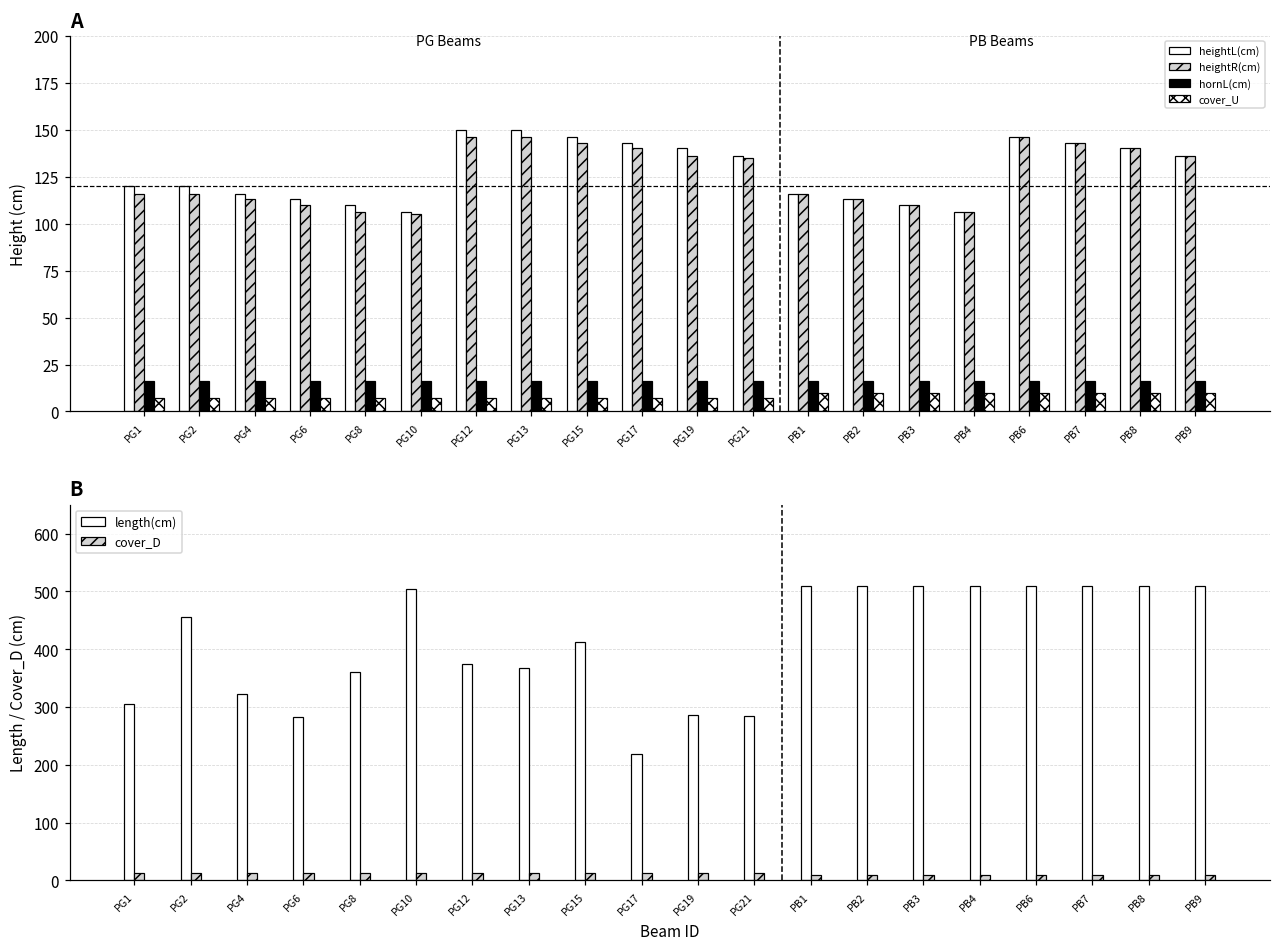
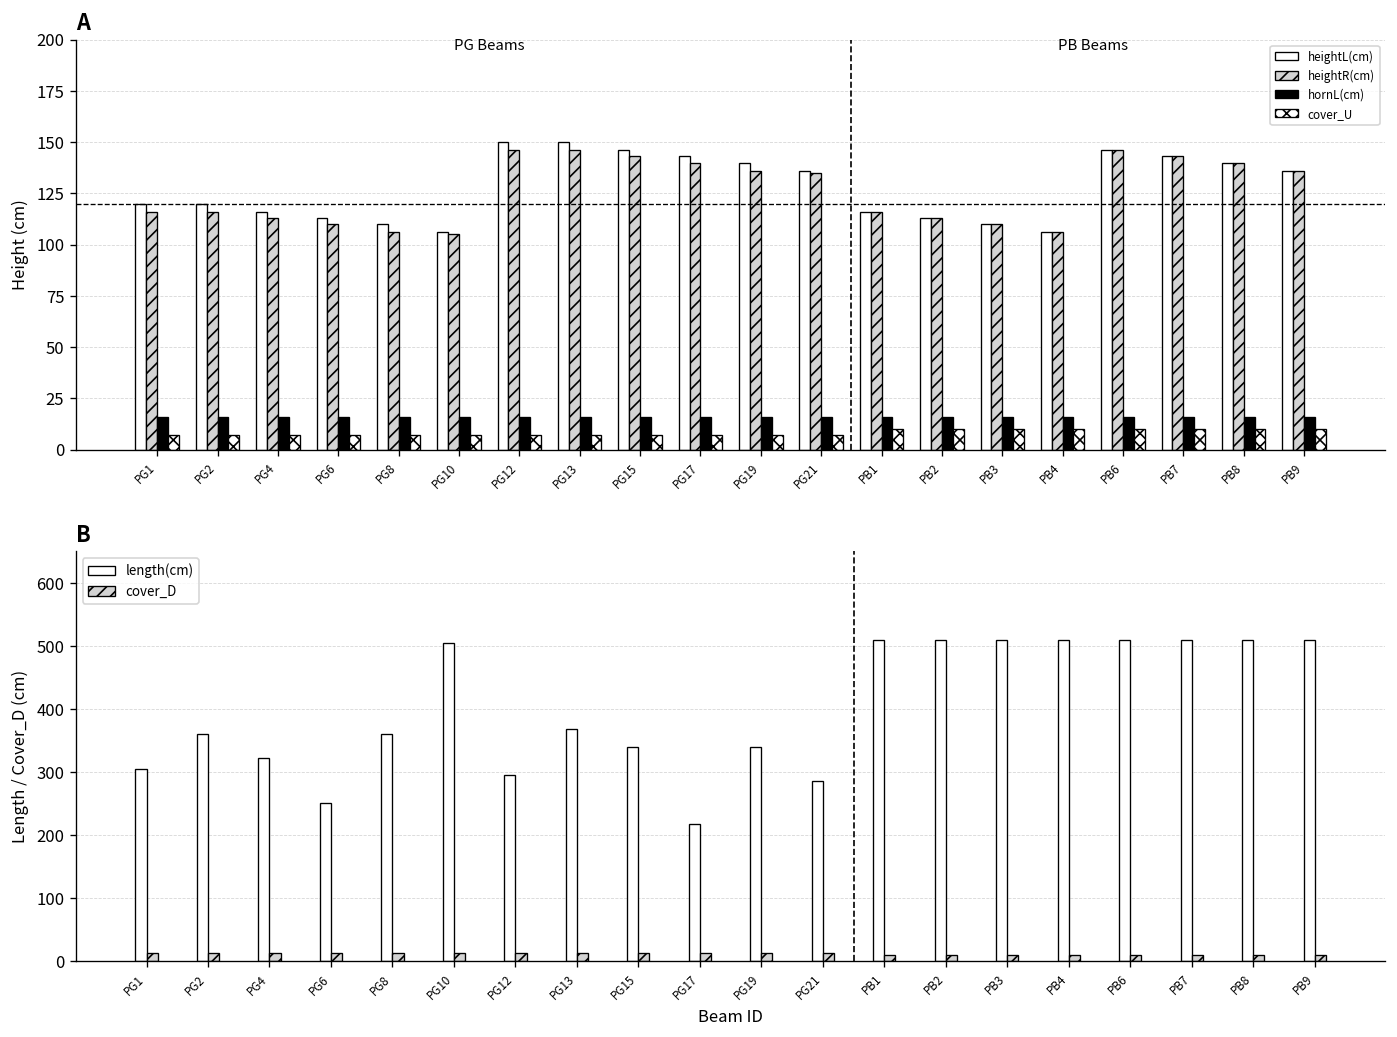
  {
    "A": {
      "heightR(cm)": {
        "PG1": 116,
        "PG2": 116,
        "PG4": 113,
        "PG6": 110,
        "PG8": 106,
        "PG10": 105,
        "PG12": 146,
        "PG13": 146,
        "PG15": 143,
        "PG17": 140,
        "PG19": 136,
        "PG21": 135,
        "PB1": 116,
        "PB2": 113,
        "PB3": 110,
        "PB4": 106,
        "PB6": 146,
        "PB7": 143,
        "PB8": 140,
        "PB9": 136
      },
      "hornL(cm)": {
        "PG1": 16,
        "PG2": 16,
        "PG4": 16,
        "PG6": 16,
        "PG8": 16,
        "PG10": 16,
        "PG12": 16,
        "PG13": 16,
        "PG15": 16,
        "PG17": 16,
        "PG19": 16,
        "PG21": 16,
        "PB1": 16,
        "PB2": 16,
        "PB3": 16,
        "PB4": 16,
        "PB6": 16,
        "PB7": 16,
        "PB8": 16,
        "PB9": 16
      }
    },
    "B": {
      "length(cm)": {
        "PG1": 310,
-       "PG2": 460,
+       "PG2": 360,
        "PG4": 320,
-       "PG6": 280,
+       "PG6": 250,
        "PG8": 360,
        "PG10": 500,
-       "PG12": 370,
+       "PG12": 300,
        "PG13": 370,
-       "PG15": 410,
+       "PG15": 340,
        "PG17": 220,
-       "PG19": 290,
+       "PG19": 340,
        "PG21": 290,
        "PB1": 510,
        "PB2": 510,
        "PB3": 510,
        "PB4": 510,
        "PB6": 510,
        "PB7": 510,
        "PB8": 510,
        "PB9": 510
      },
      "cover_D": {
        "PG1": 10,
        "PG2": 10,
        "PG4": 10,
        "PG6": 10,
        "PG8": 10,
        "PG10": 10,
        "PG12": 10,
        "PG13": 10,
        "PG15": 10,
        "PG17": 10,
        "PG19": 10,
        "PG21": 10,
        "PB1": 10,
        "PB2": 10,
        "PB3": 10,
        "PB4": 10,
        "PB6": 10,
        "PB7": 10,
        "PB8": 10,
        "PB9": 10
      }
    }
  }
